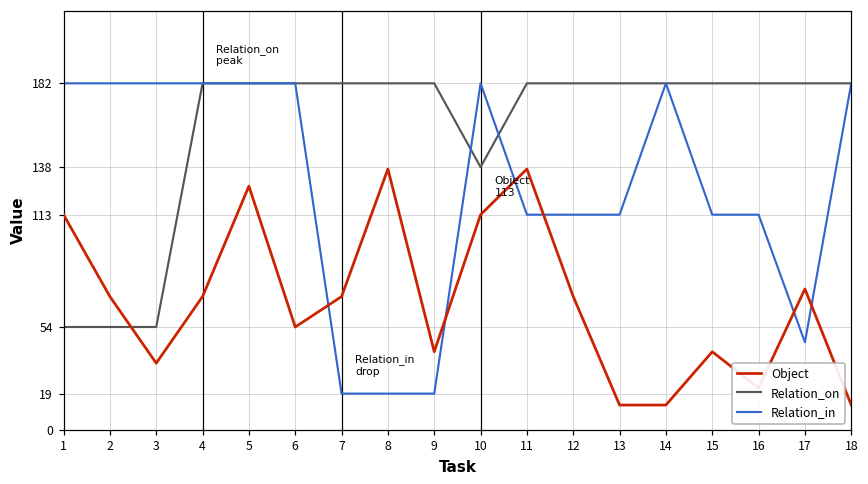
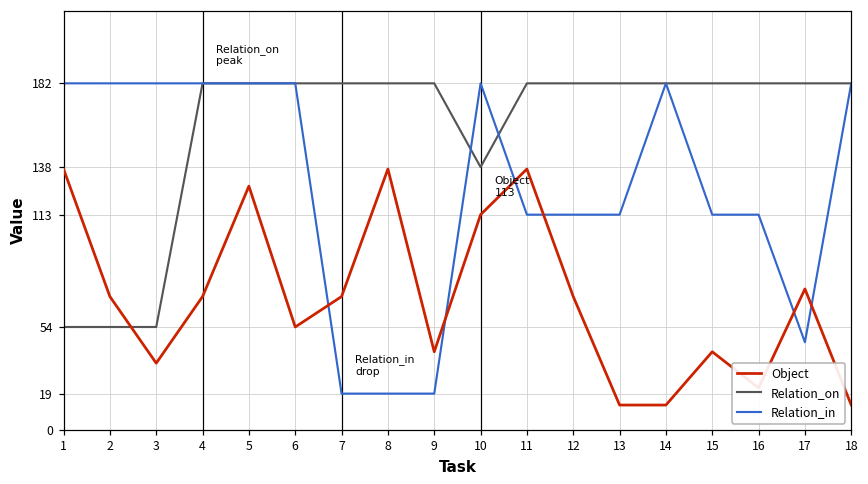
  {
    "Object": {
-     "1": 113,
+     "1": 137,
      "2": 70,
      "3": 35,
      "4": 70,
      "5": 128,
      "6": 54,
      "7": 70,
      "8": 137,
      "9": 41,
      "12": 70,
      "13": 13,
      "14": 13,
      "15": 41,
      "17": 74,
      "18": 13
    },
    "Relation_on": {
      "1": 54,
      "2": 54,
      "3": 54,
      "7": 182,
      "8": 182,
      "9": 182,
      "10": 138,
      "11": 182,
      "12": 182,
      "13": 182,
      "15": 182,
      "16": 182,
      "17": 182
    },
    "Relation_in": {
      "11": 113
    }
  }
